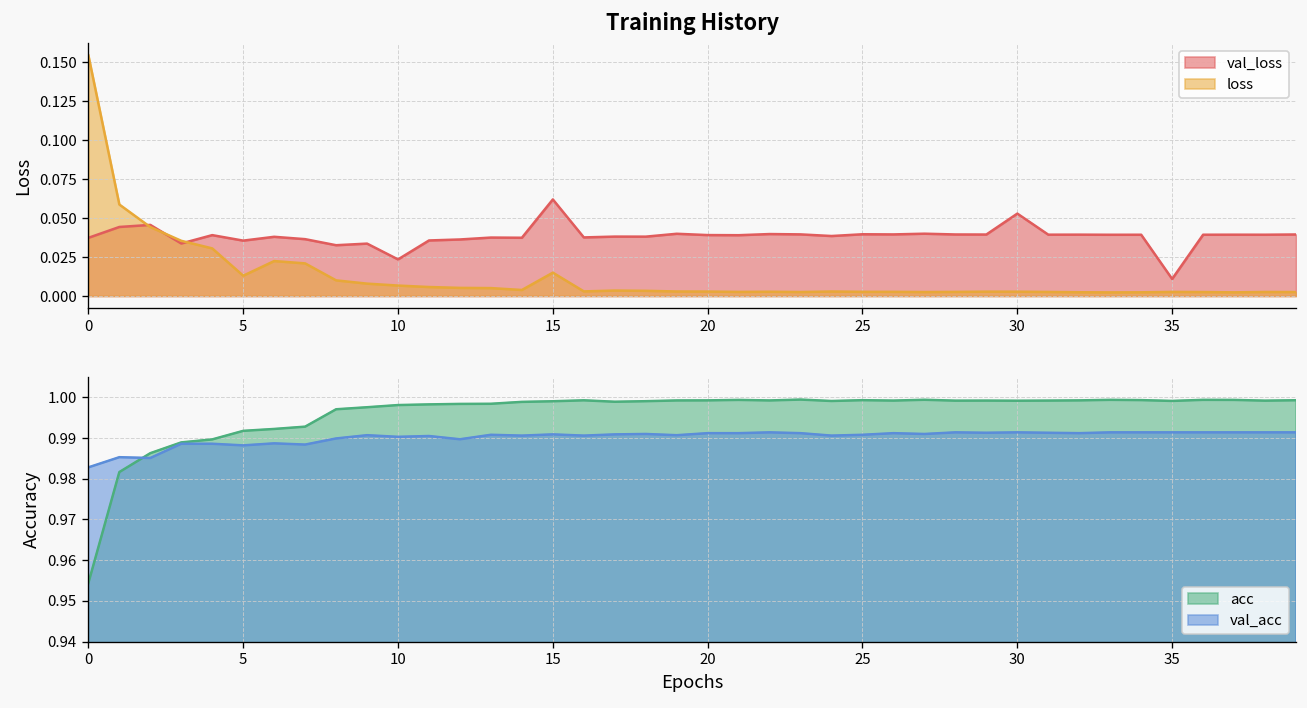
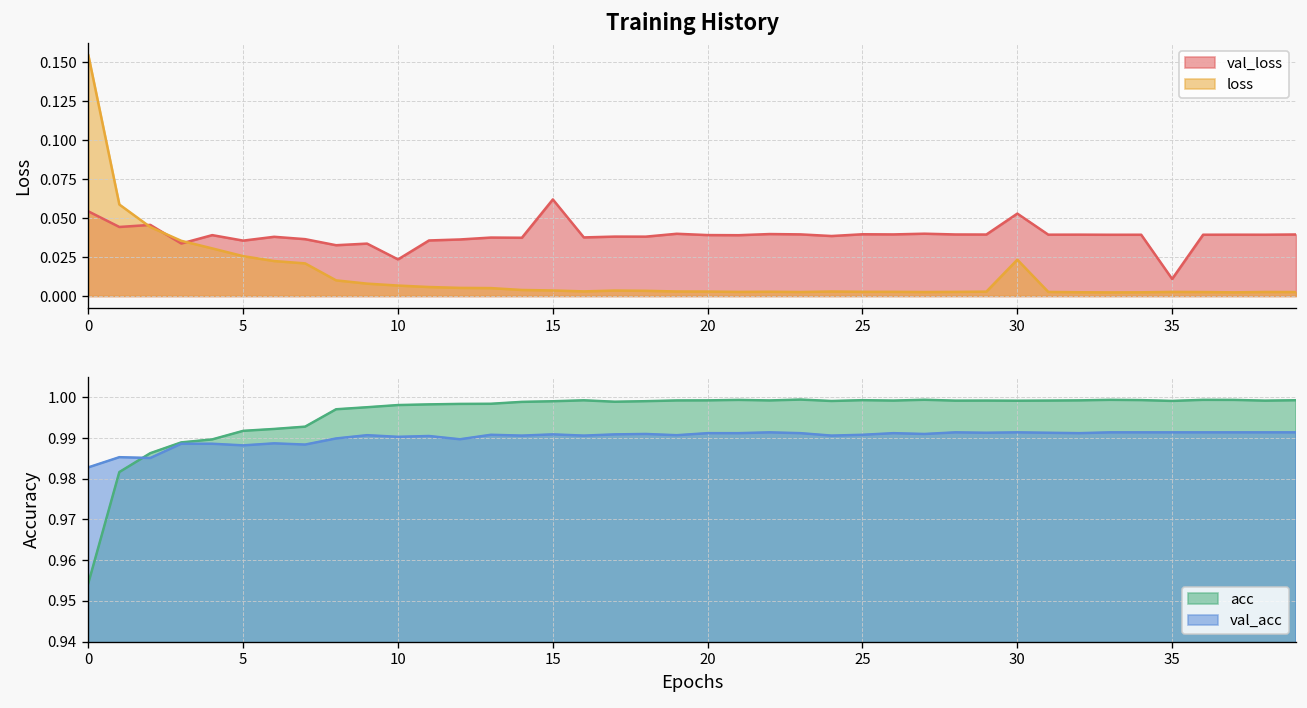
  {
    "Training History": {
      "val_loss": {
-       "0": 0.037,
+       "0": 0.054,
        "5": 0.036,
        "10": 0.023,
        "15": 0.062,
        "20": 0.039,
        "25": 0.040,
        "30": 0.053,
        "35": 0.011
      },
      "loss": {
        "0": 0.154,
-       "5": 0.013,
+       "5": 0.026,
        "10": 0.007,
-       "15": 0.015,
+       "15": 0.004,
        "20": 0.003,
        "25": 0.003,
-       "30": 0.003,
+       "30": 0.023,
        "35": 0.003
      }
    }
  }
